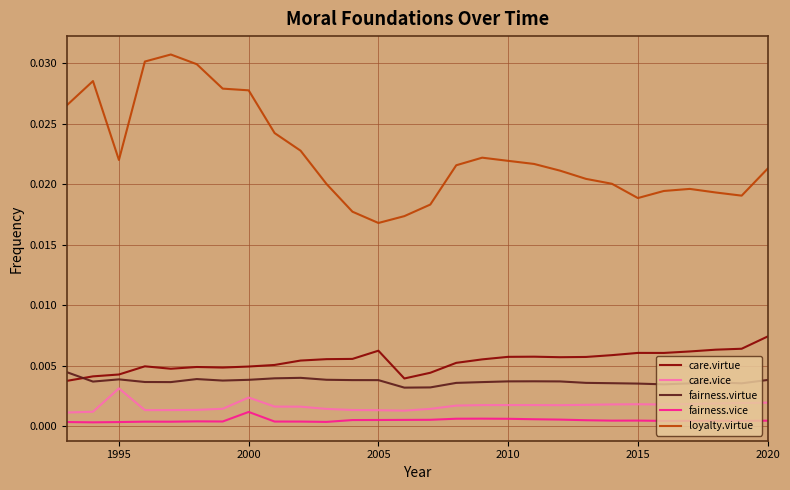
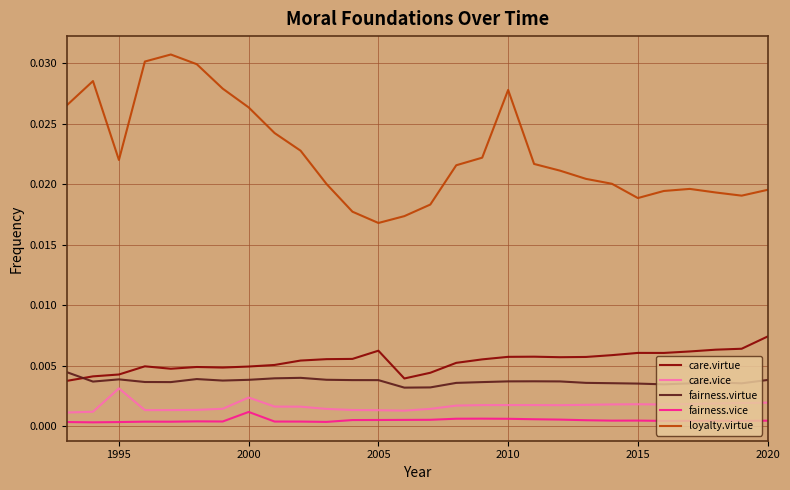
  {
    "care.vice": {
      "1995": 0.0031,
      "2000": 0.0024,
      "2005": 0.0013,
      "2010": 0.0018,
      "2015": 0.0018,
      "2020": 0.0020
    },
    "fairness.vice": {
      "1995": 0.0004,
      "2000": 0.0012,
      "2005": 0.0005,
      "2010": 0.0006,
      "2015": 0.0005,
      "2020": 0.0005
    },
    "loyalty.virtue": {
      "1995": 0.0220,
-     "2000": 0.0277,
+     "2000": 0.0263,
      "2005": 0.0168,
-     "2010": 0.0219,
+     "2010": 0.0278,
      "2015": 0.0188,
-     "2020": 0.0213
+     "2020": 0.0195
    }
  }
